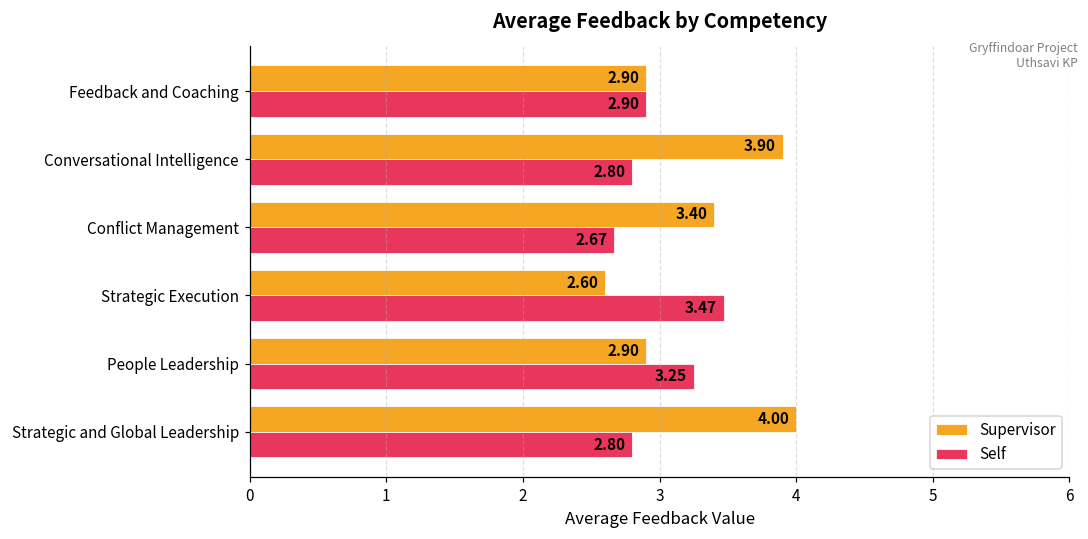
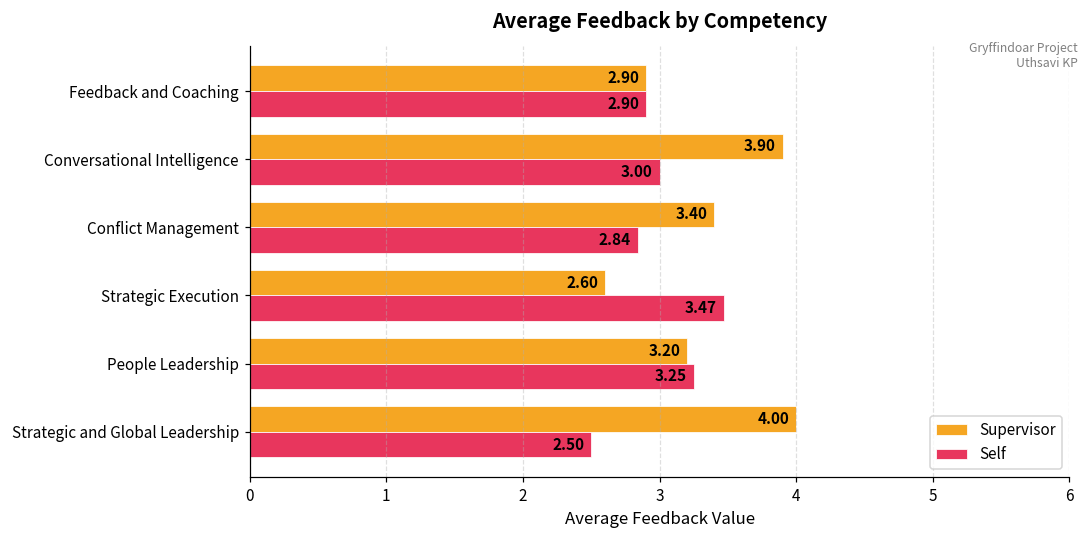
  {
    "Supervisor": {
      "Feedback and Coaching": 2.90,
      "Conversational Intelligence": 3.90,
      "Conflict Management": 3.40,
      "Strategic Execution": 2.60,
-     "People Leadership": 2.90,
+     "People Leadership": 3.20,
      "Strategic and Global Leadership": 4.00
    },
    "Self": {
      "Feedback and Coaching": 2.90,
-     "Conversational Intelligence": 2.80,
-     "Conflict Management": 2.67,
+     "Conversational Intelligence": 3.00,
+     "Conflict Management": 2.84,
      "Strategic Execution": 3.47,
      "People Leadership": 3.25,
-     "Strategic and Global Leadership": 2.80
+     "Strategic and Global Leadership": 2.50
    }
  }
